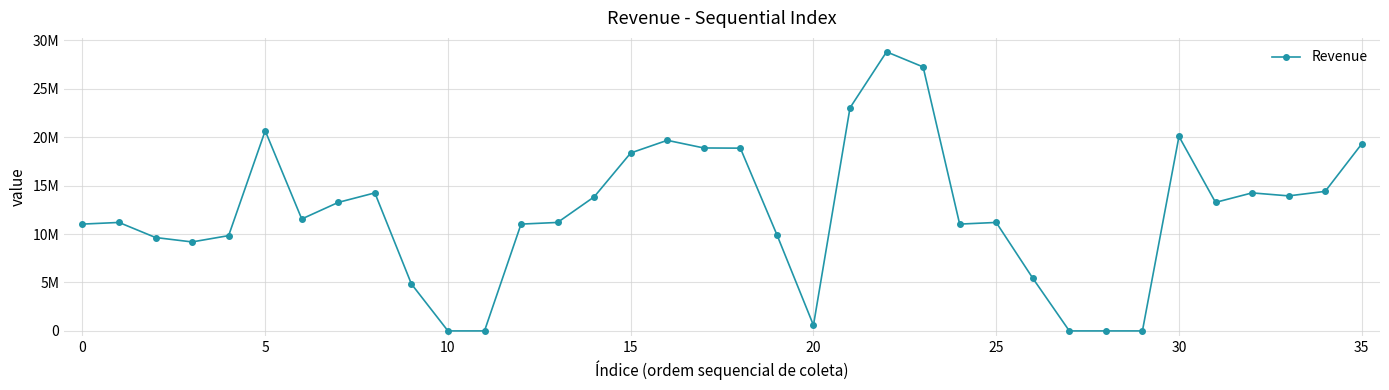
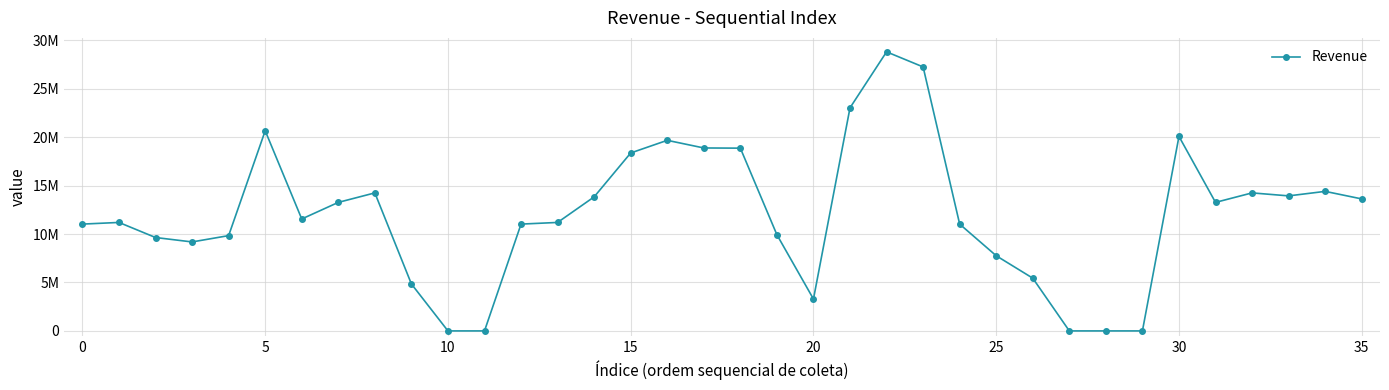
  {
    "0": 11000000,
    "5": 21000000,
    "10": 0,
    "15": 18000000,
-   "20": 1000000,
-   "25": 11000000,
+   "20": 3000000,
+   "25": 8000000,
    "30": 20000000,
-   "35": 19000000
+   "35": 14000000
  }
